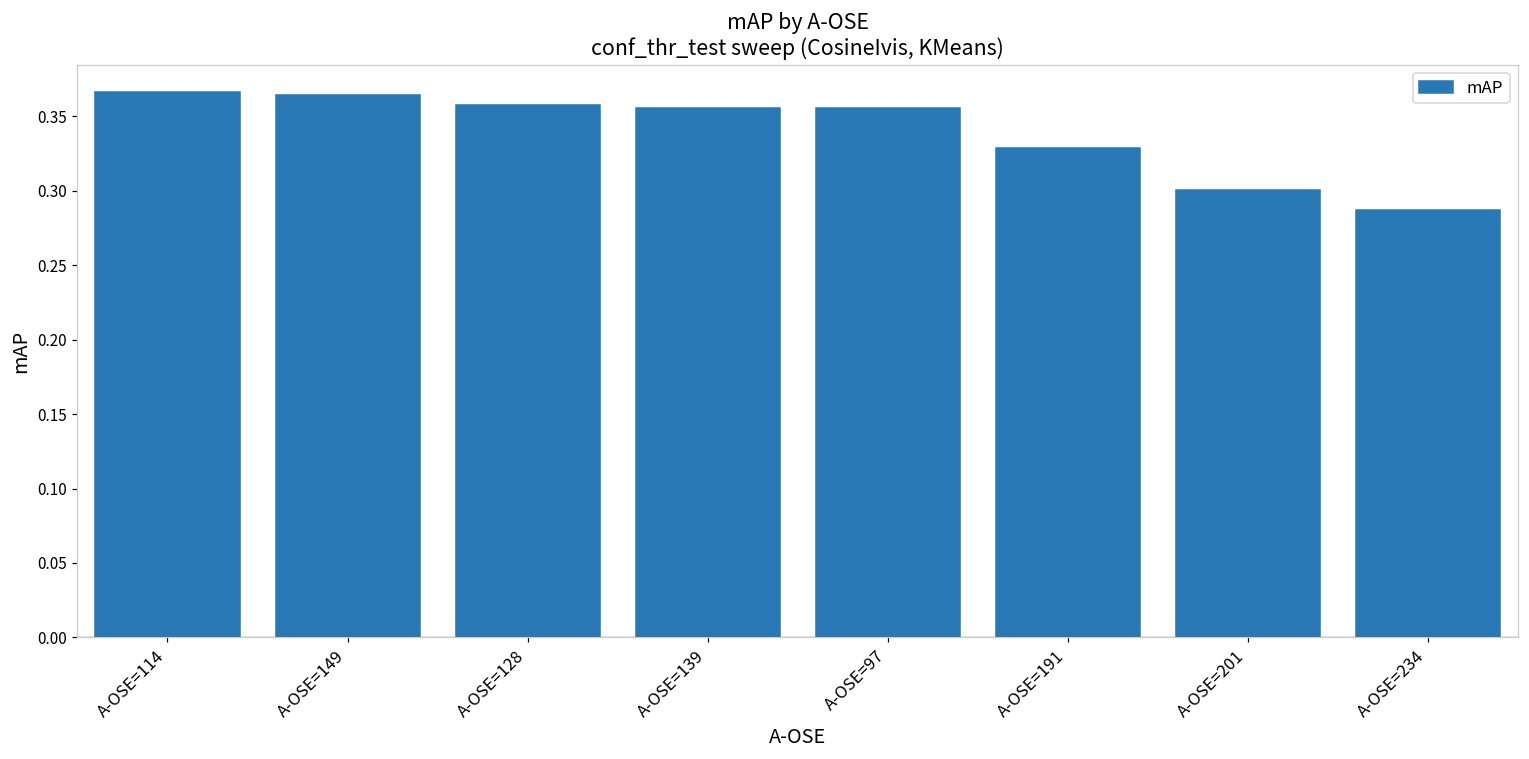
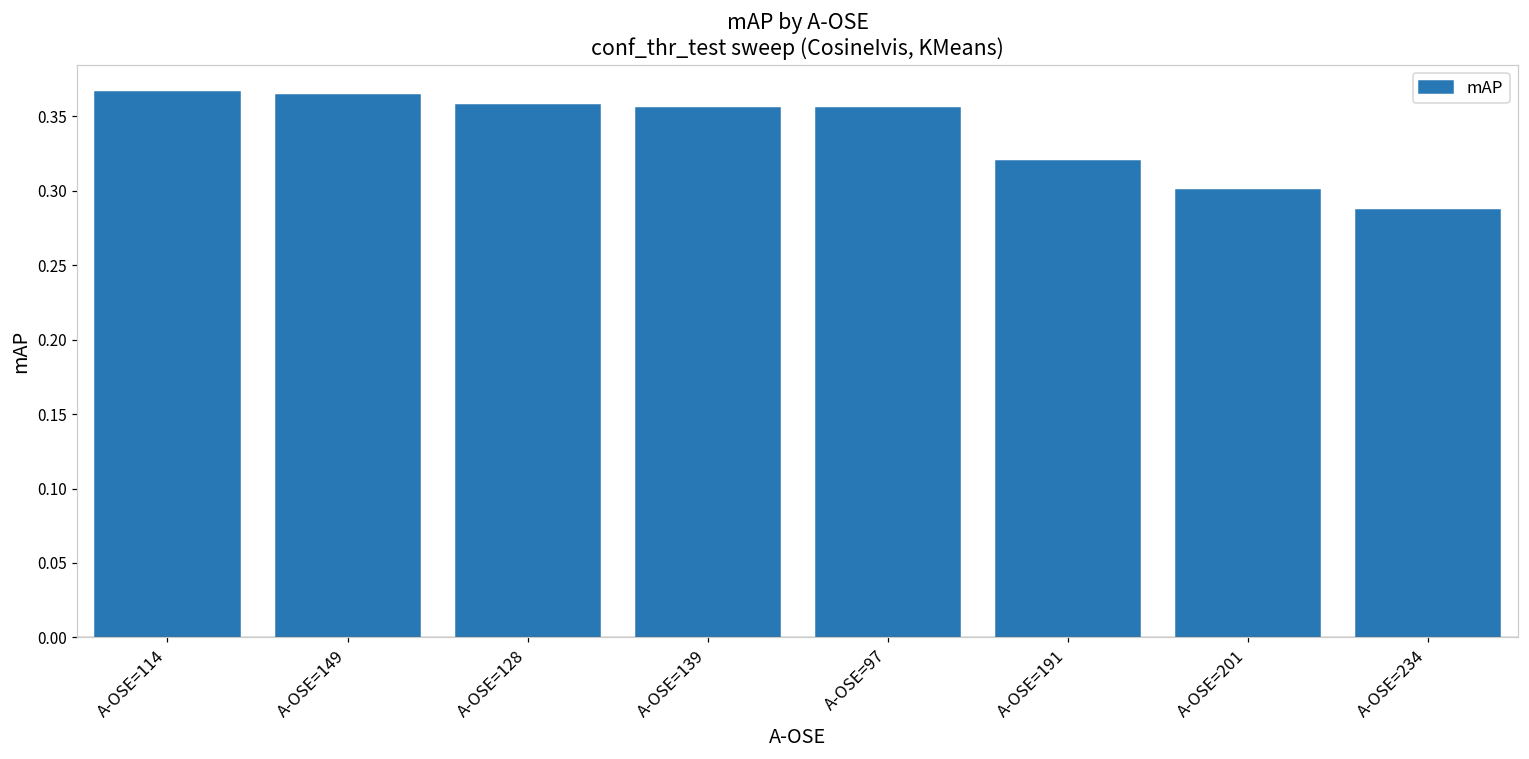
  {
    "A-OSE=114": 0.367,
    "A-OSE=149": 0.365,
    "A-OSE=128": 0.358,
    "A-OSE=139": 0.356,
    "A-OSE=97": 0.356,
-   "A-OSE=191": 0.329,
+   "A-OSE=191": 0.320,
    "A-OSE=201": 0.301,
    "A-OSE=234": 0.287
  }
